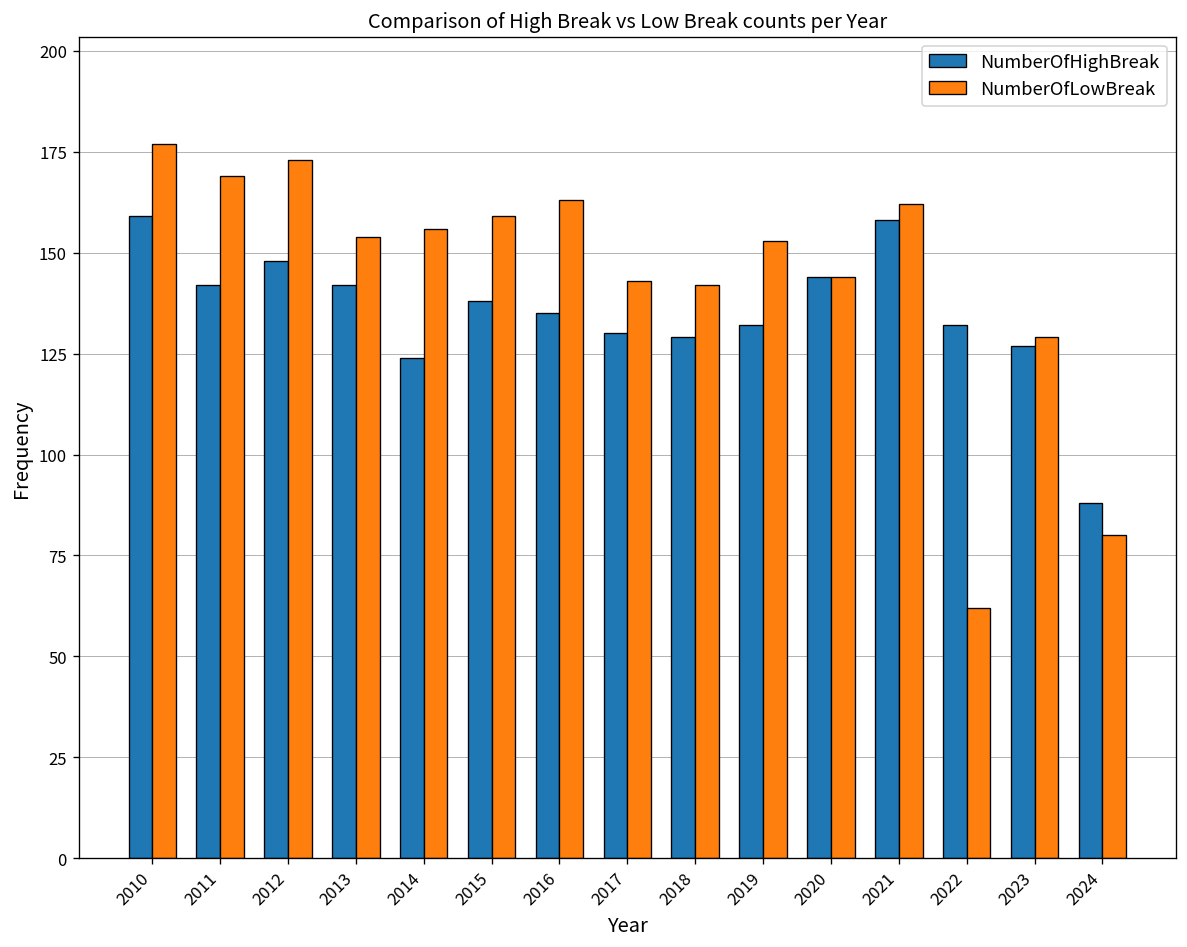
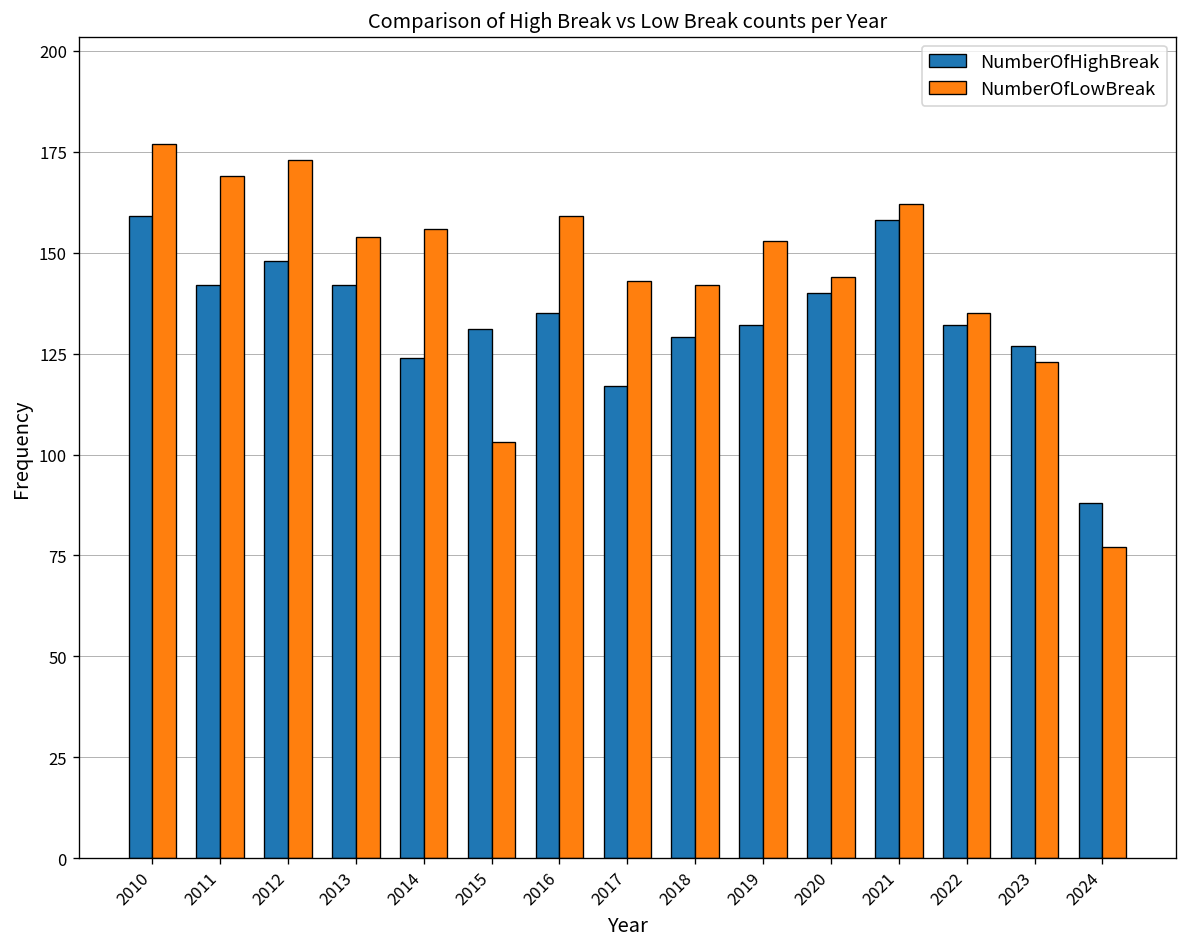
  {
    "NumberOfHighBreak": {
      "2010": 159,
      "2011": 142,
      "2012": 148,
      "2013": 142,
      "2014": 124,
-     "2015": 138,
+     "2015": 131,
      "2016": 135,
-     "2017": 130,
+     "2017": 117,
      "2018": 129,
      "2019": 132,
-     "2020": 144,
+     "2020": 140,
      "2021": 158,
      "2022": 132,
      "2023": 127,
      "2024": 88
    },
    "NumberOfLowBreak": {
      "2010": 177,
      "2011": 169,
      "2012": 173,
      "2013": 154,
      "2014": 156,
-     "2015": 159,
-     "2016": 163,
+     "2015": 103,
+     "2016": 159,
      "2017": 143,
      "2018": 142,
      "2019": 153,
      "2020": 144,
      "2021": 162,
-     "2022": 62,
-     "2023": 129,
-     "2024": 80
+     "2022": 135,
+     "2023": 123,
+     "2024": 77
    }
  }
